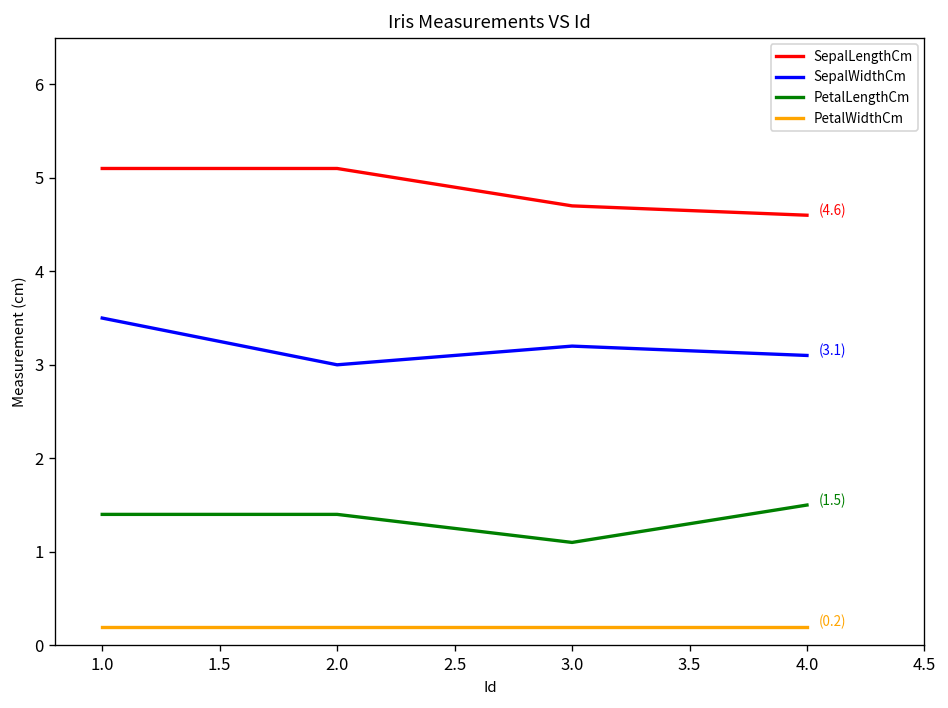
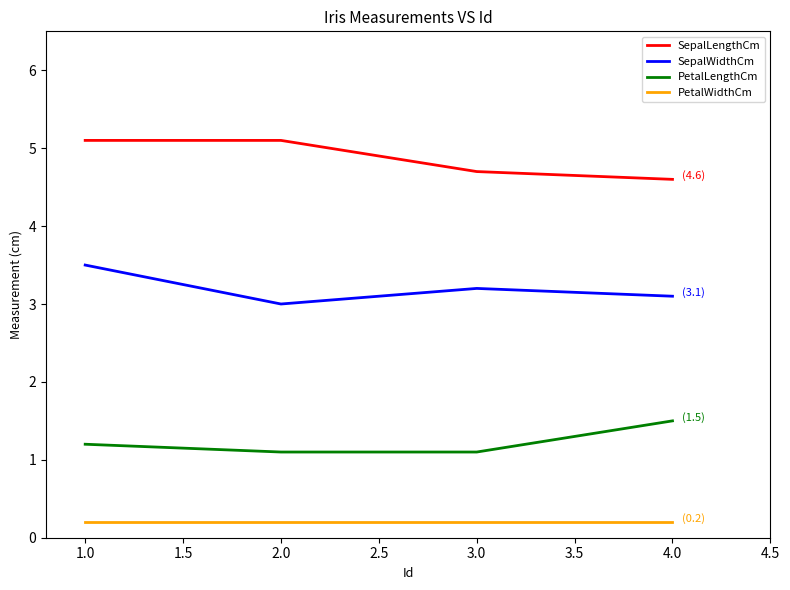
  {
    "SepalLengthCm": {
      "4.0": "(4.6)"
    },
    "SepalWidthCm": {
      "4.0": "(3.1)"
    },
    "PetalLengthCm": {
-     "1.0": "1.4",
-     "2.0": "1.4",
+     "1.0": "1.2",
+     "2.0": "1.1",
      "3.0": "1.1"
    },
    "PetalWidthCm": {
      "4.0": "(0.2)"
    }
  }
